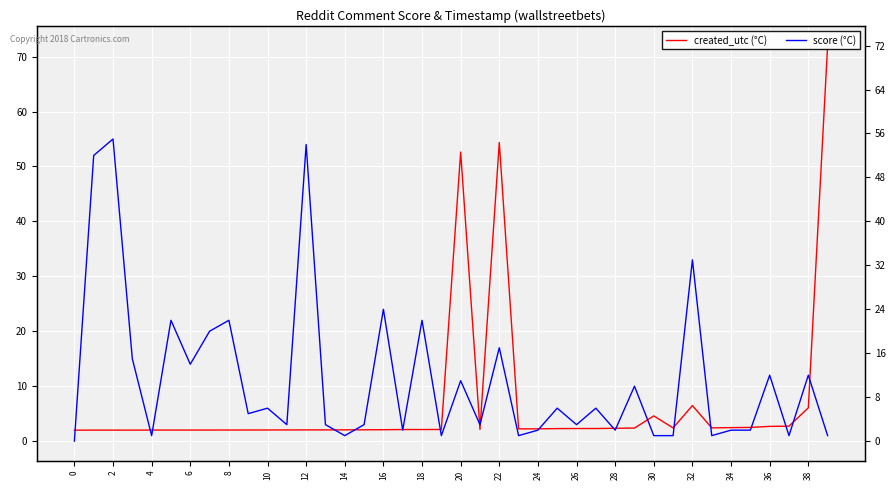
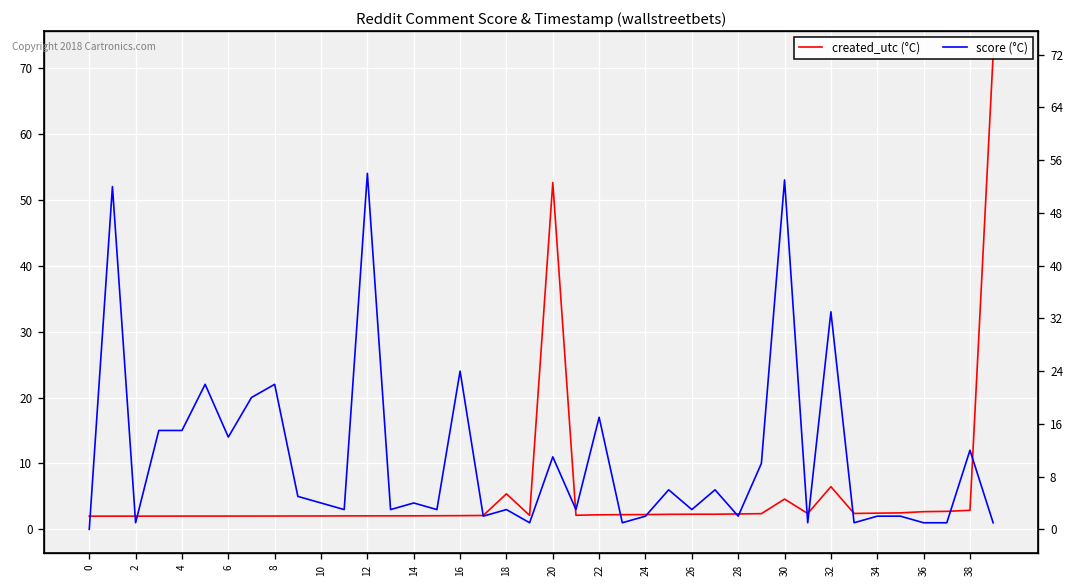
  {
    "created_utc (°C)": {
      "0": 2,
      "2": 2,
      "4": 2,
      "6": 2,
      "8": 2,
      "10": 2,
      "12": 2,
      "14": 2,
      "16": 2,
-     "18": 2,
+     "18": 5,
      "20": 53,
-     "22": 54,
+     "22": 2,
      "26": 2,
      "30": 5,
      "32": 6,
      "36": 3,
-     "38": 6
+     "38": 3
    },
    "score (°C)": {
      "0": 0,
-     "2": 55,
-     "4": 1,
+     "2": 1,
+     "4": 15,
      "6": 14,
      "8": 22,
-     "10": 6,
+     "10": 4,
      "12": 54,
-     "14": 1,
+     "14": 4,
      "16": 24,
-     "18": 22,
+     "18": 3,
      "20": 11,
      "22": 17,
      "26": 3,
-     "30": 1,
+     "30": 53,
      "32": 33,
-     "36": 12,
+     "36": 1,
      "38": 12
    }
  }
